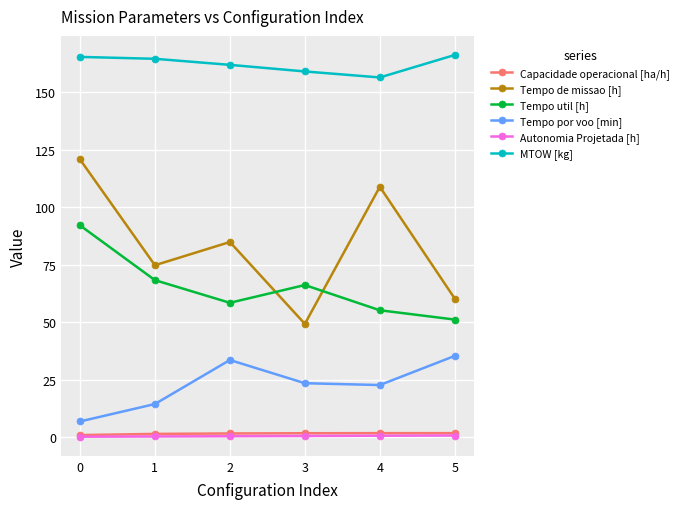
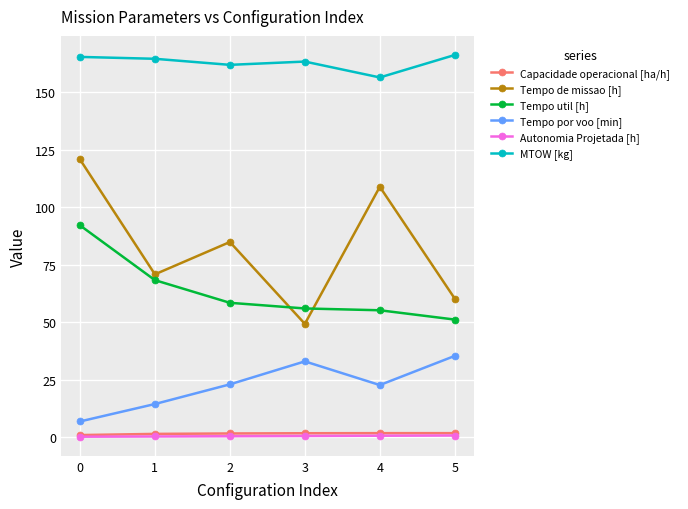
  {
    "Capacidade operacional [ha/h]": {
      "1": 1,
      "2": 2,
      "3": 2
    },
    "Tempo de missao [h]": {
      "0": 121,
-     "1": 75,
+     "1": 71,
      "2": 85,
      "3": 49,
      "4": 109,
      "5": 60
    },
    "Tempo util [h]": {
      "0": 92,
      "1": 68,
      "2": 58,
-     "3": 66,
+     "3": 56,
      "4": 55,
      "5": 51
    },
    "Tempo por voo [min]": {
      "0": 7,
      "1": 14,
-     "2": 34,
-     "3": 23,
+     "2": 23,
+     "3": 33,
      "4": 23,
      "5": 35
    },
    "Autonomia Projetada [h]": {
      "1": 0,
      "2": 0,
      "3": 0
    },
    "MTOW [kg]": {
      "0": 165,
      "1": 165,
      "2": 162,
-     "3": 159,
+     "3": 163,
      "4": 156,
      "5": 166
    }
  }
